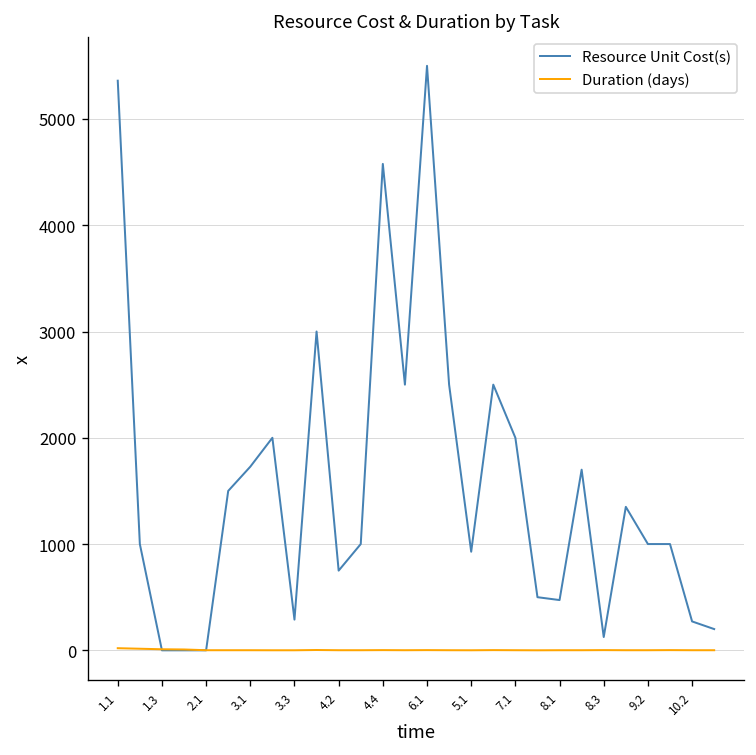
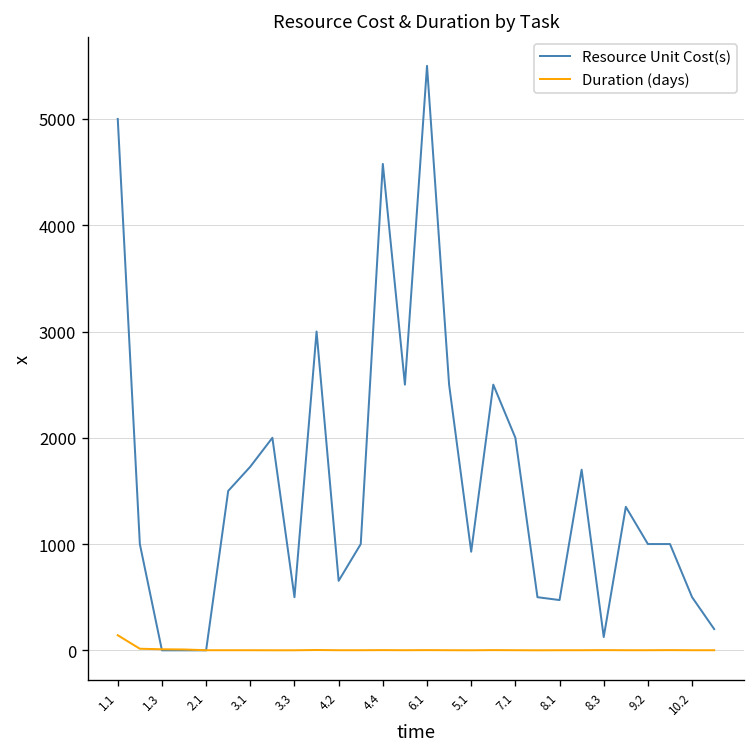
  {
    "Resource Unit Cost(s)": {
-     "1.1": 5400,
+     "1.1": 5000,
      "3.1": 1700,
-     "3.3": 300,
-     "4.2": 800,
+     "3.3": 500,
+     "4.2": 700,
      "4.4": 4600,
      "6.1": 5500,
      "5.1": 900,
      "7.1": 2000,
      "8.1": 500,
      "8.3": 100,
      "9.2": 1000,
-     "10.2": 300
+     "10.2": 500
    },
    "Duration (days)": {
-     "1.1": 0,
+     "1.1": 100,
      "3.1": 0,
      "3.3": 0,
      "4.2": 0,
      "4.4": 0,
      "6.1": 0,
      "5.1": 0,
      "7.1": 0,
      "8.1": 0,
      "8.3": 0,
      "9.2": 0,
      "10.2": 0
    }
  }
